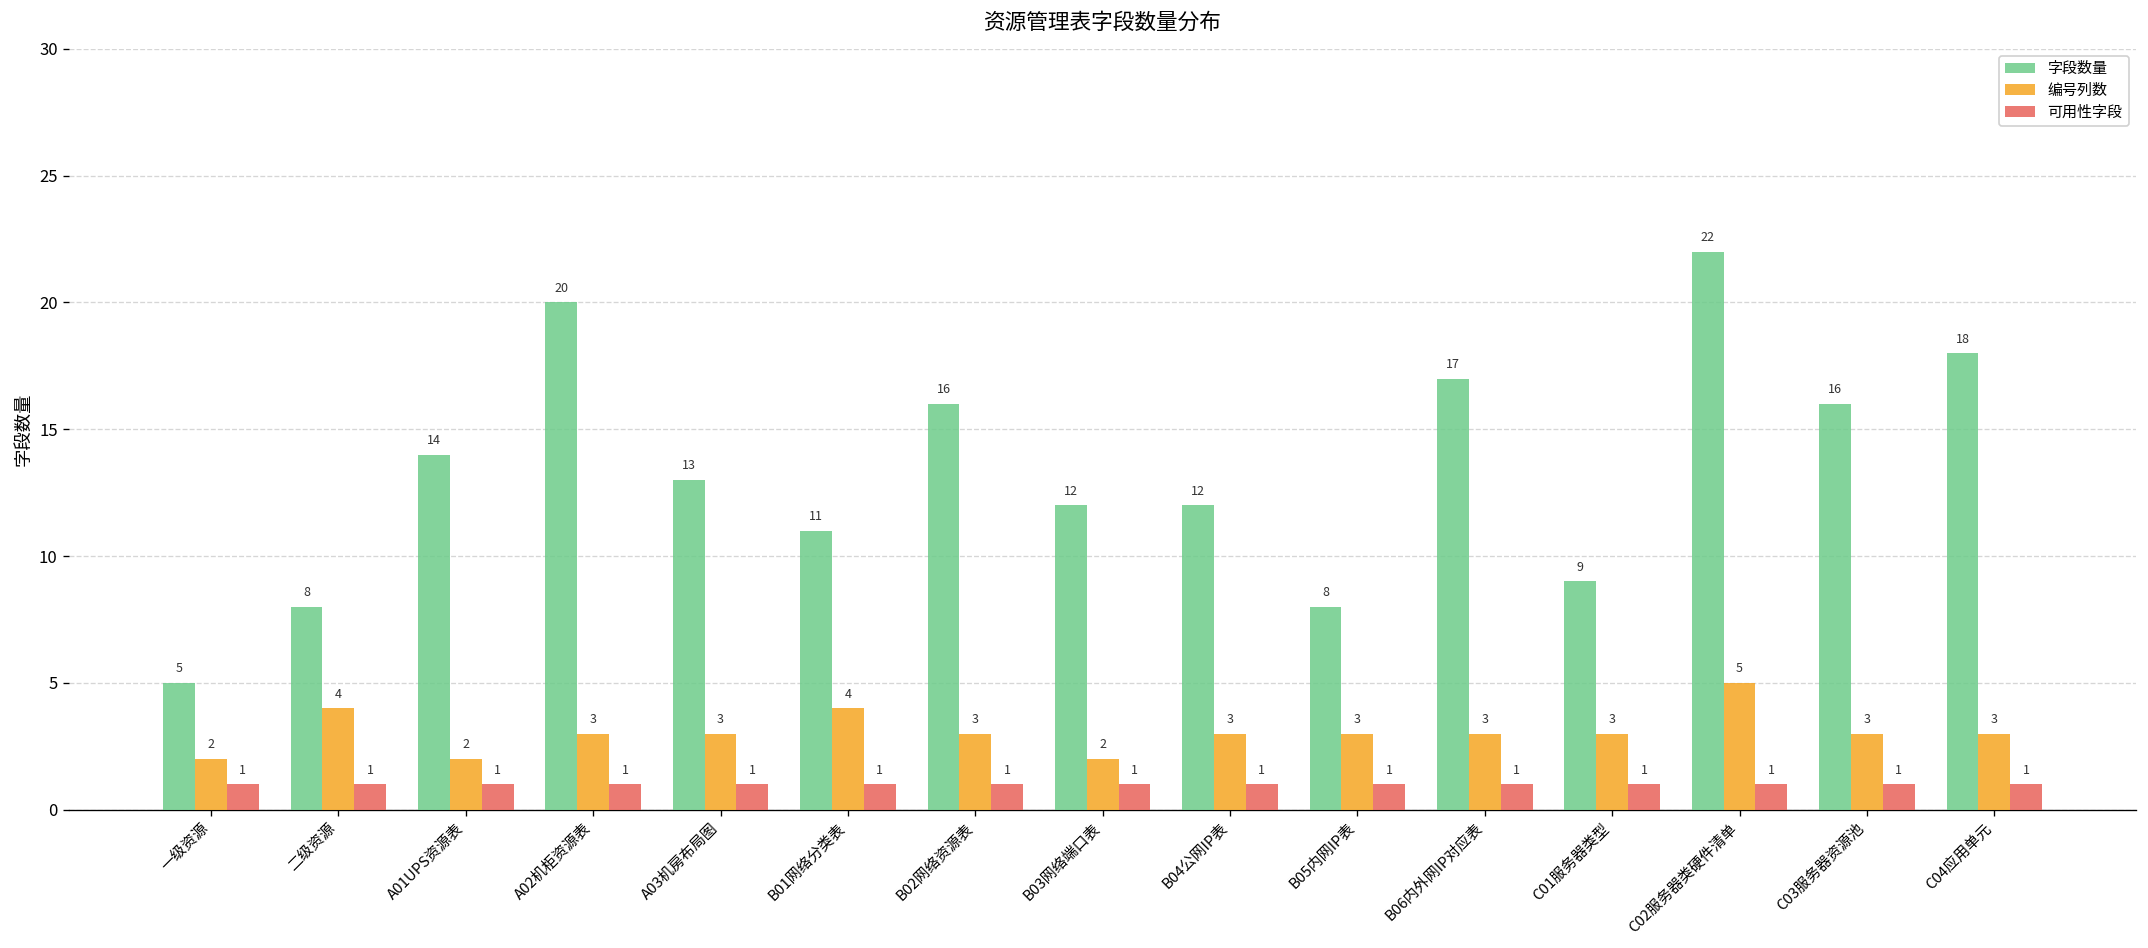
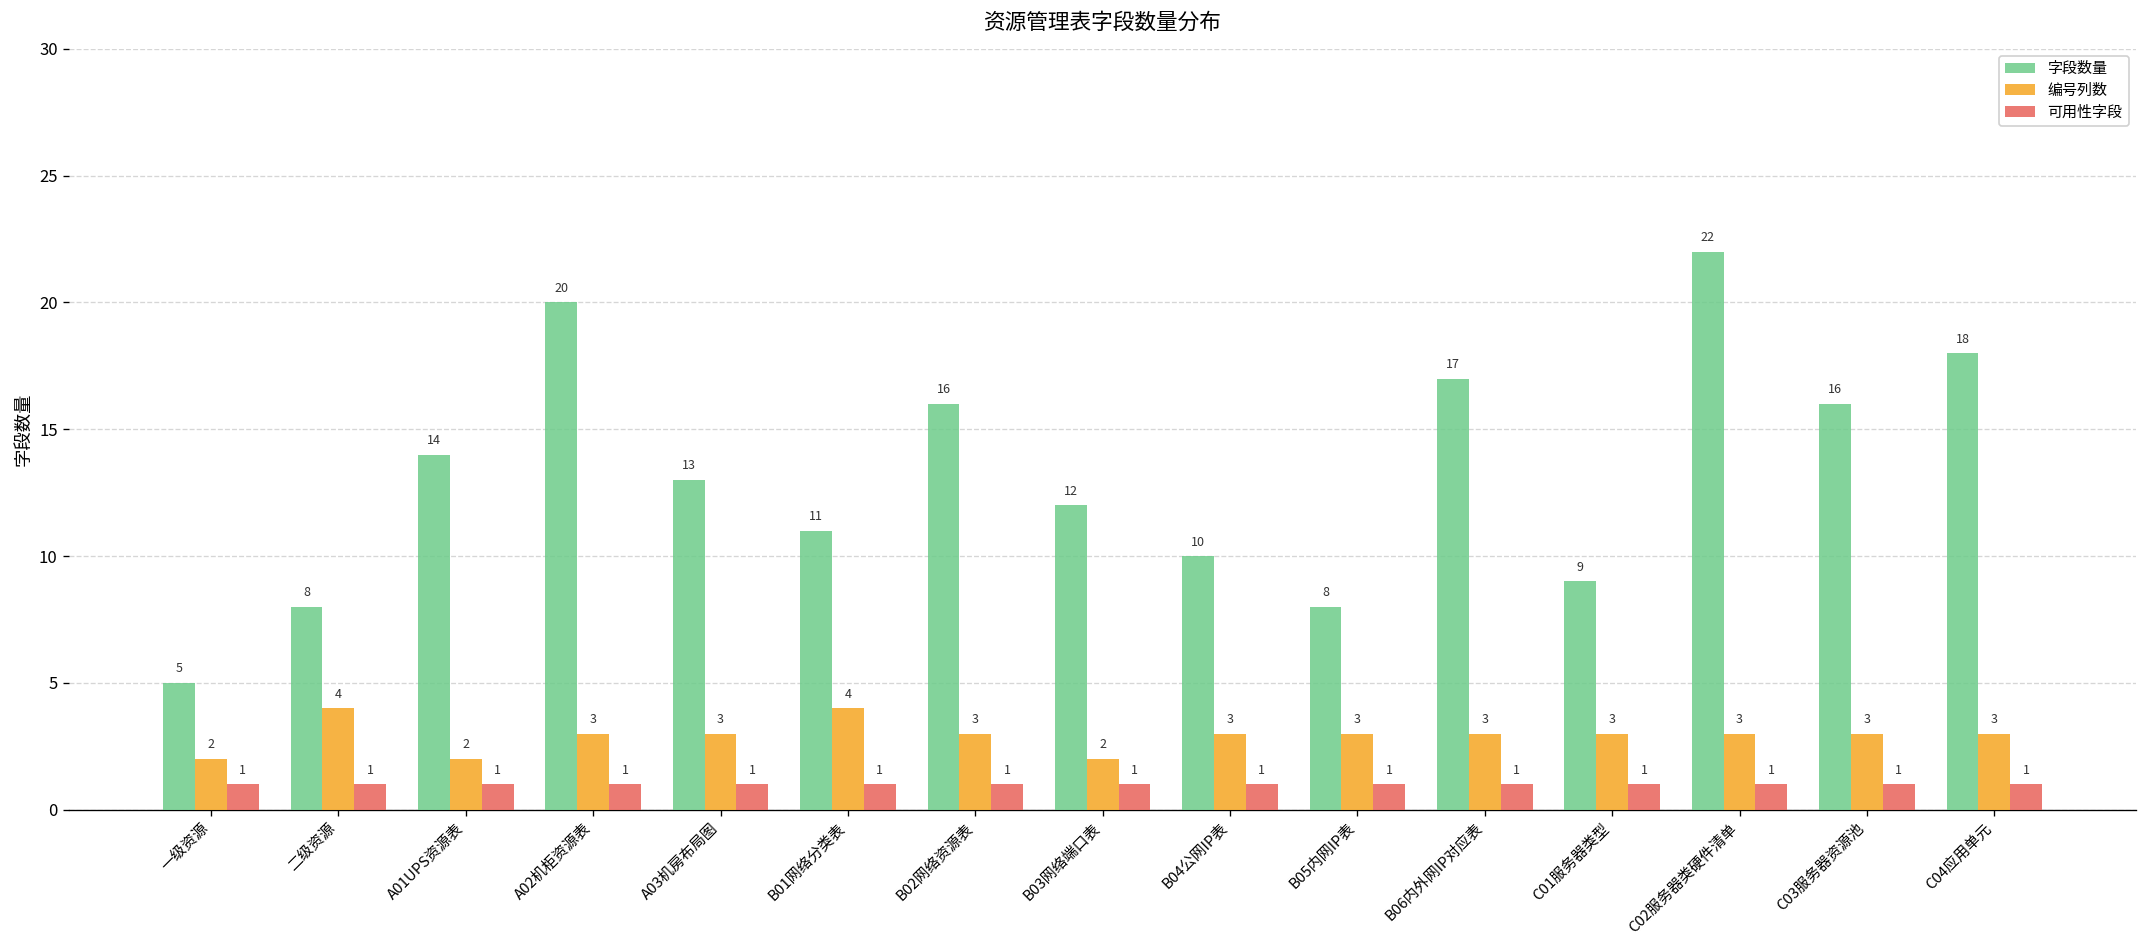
  {
    "字段数量": {
      "一级资源": 5,
      "二级资源": 8,
      "A01UPS资源表": 14,
      "A02机柜资源表": 20,
      "A03机房布局图": 13,
      "B01网络分类表": 11,
      "B02网络资源表": 16,
      "B03网络端口表": 12,
-     "B04公网IP表": 12,
+     "B04公网IP表": 10,
      "B05内网IP表": 8,
      "B06内外网IP对应表": 17,
      "C01服务器类型": 9,
      "C02服务器类硬件清单": 22,
      "C03服务器资源池": 16,
      "C04应用单元": 18
    },
    "编号列数": {
      "一级资源": 2,
      "二级资源": 4,
      "A01UPS资源表": 2,
      "A02机柜资源表": 3,
      "A03机房布局图": 3,
      "B01网络分类表": 4,
      "B02网络资源表": 3,
      "B03网络端口表": 2,
      "B04公网IP表": 3,
      "B05内网IP表": 3,
      "B06内外网IP对应表": 3,
      "C01服务器类型": 3,
-     "C02服务器类硬件清单": 5,
+     "C02服务器类硬件清单": 3,
      "C03服务器资源池": 3,
      "C04应用单元": 3
    },
    "可用性字段": {
      "一级资源": 1,
      "二级资源": 1,
      "A01UPS资源表": 1,
      "A02机柜资源表": 1,
      "A03机房布局图": 1,
      "B01网络分类表": 1,
      "B02网络资源表": 1,
      "B03网络端口表": 1,
      "B04公网IP表": 1,
      "B05内网IP表": 1,
      "B06内外网IP对应表": 1,
      "C01服务器类型": 1,
      "C02服务器类硬件清单": 1,
      "C03服务器资源池": 1,
      "C04应用单元": 1
    }
  }
